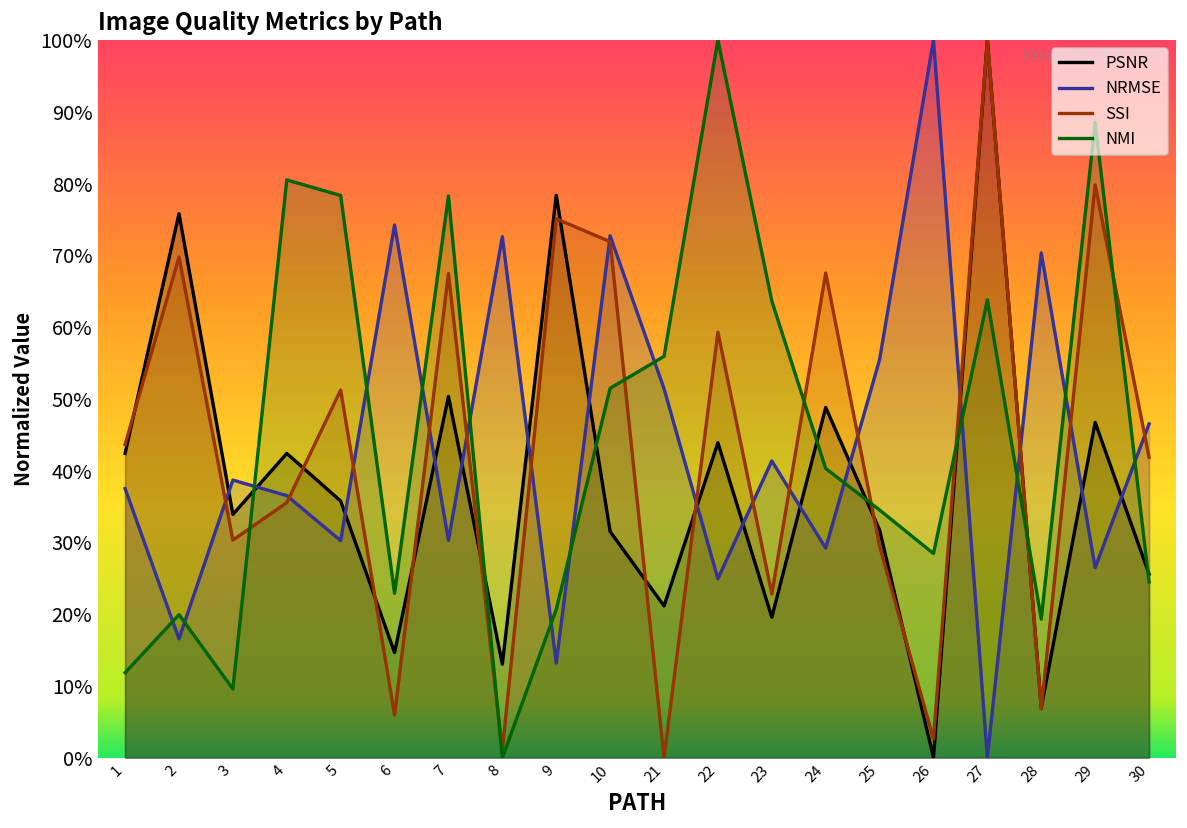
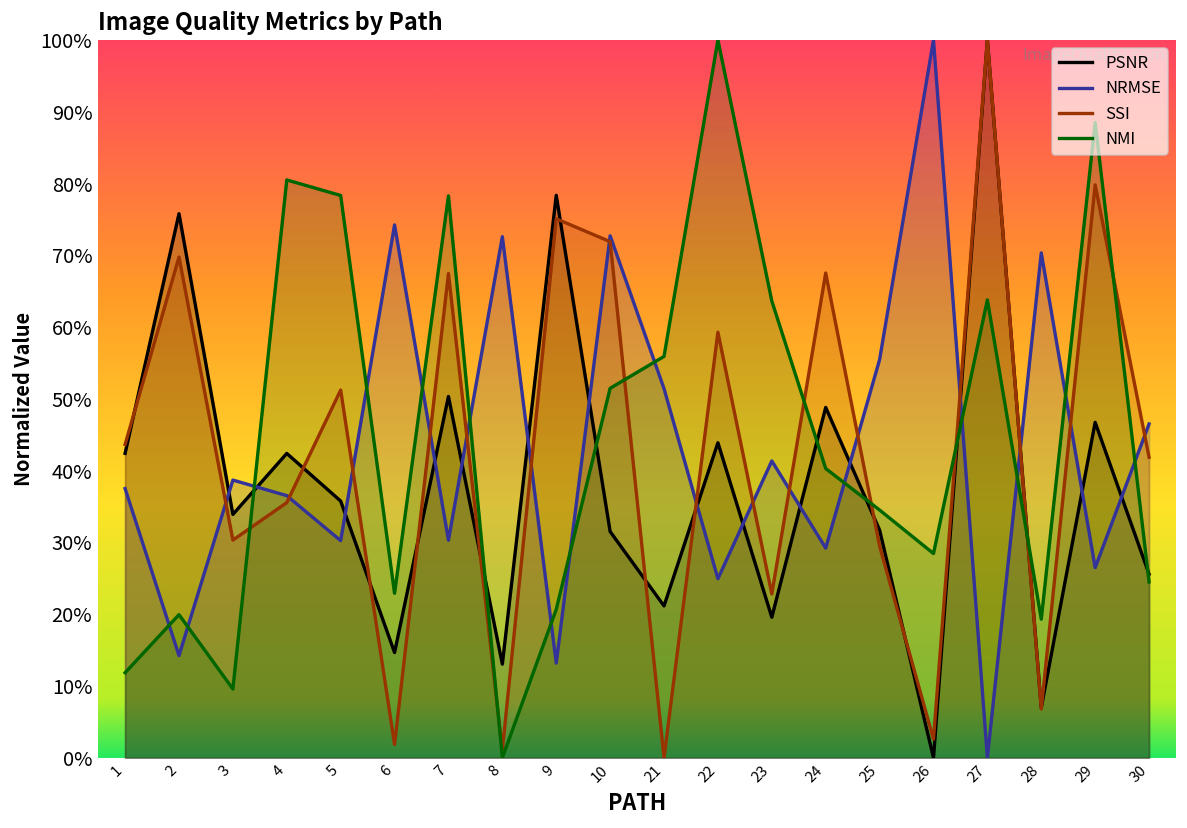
  {
    "PSNR": {
      "1": "42%",
      "2": "76%",
      "3": "34%",
      "4": "42%",
      "5": "36%",
      "6": "15%",
      "7": "50%",
      "8": "13%",
      "9": "78%",
      "10": "32%",
      "21": "21%",
      "22": "44%",
      "23": "20%",
      "24": "49%",
      "25": "32%",
      "26": "0%",
      "29": "47%",
      "30": "26%"
    },
    "NRMSE": {
      "1": "38%",
-     "2": "17%",
+     "2": "14%",
      "3": "39%",
      "4": "37%",
      "5": "30%",
      "6": "74%",
      "7": "30%",
      "8": "73%",
      "9": "13%",
      "10": "73%",
      "21": "51%",
      "22": "25%",
      "23": "41%",
      "24": "29%",
      "25": "55%",
      "26": "100%",
      "27": "0%",
      "28": "70%",
      "29": "26%",
      "30": "47%"
    },
    "SSI": {
      "1": "44%",
      "2": "70%",
      "3": "30%",
      "4": "36%",
      "5": "51%",
-     "6": "6%",
+     "6": "2%",
      "7": "67%",
      "8": "1%",
      "9": "75%",
      "10": "72%",
      "21": "0%",
      "22": "59%",
      "23": "23%",
      "24": "68%",
      "25": "30%",
      "26": "3%",
      "29": "80%",
      "30": "42%"
    },
    "NMI": {
      "1": "12%",
      "2": "20%",
      "3": "10%",
      "4": "81%",
      "5": "78%",
      "6": "23%",
      "7": "78%",
      "8": "0%",
      "9": "21%",
      "10": "51%",
      "21": "56%",
      "22": "100%",
      "23": "64%",
      "24": "40%",
      "25": "35%",
      "26": "28%",
      "27": "64%",
      "28": "19%",
      "30": "25%"
    }
  }
